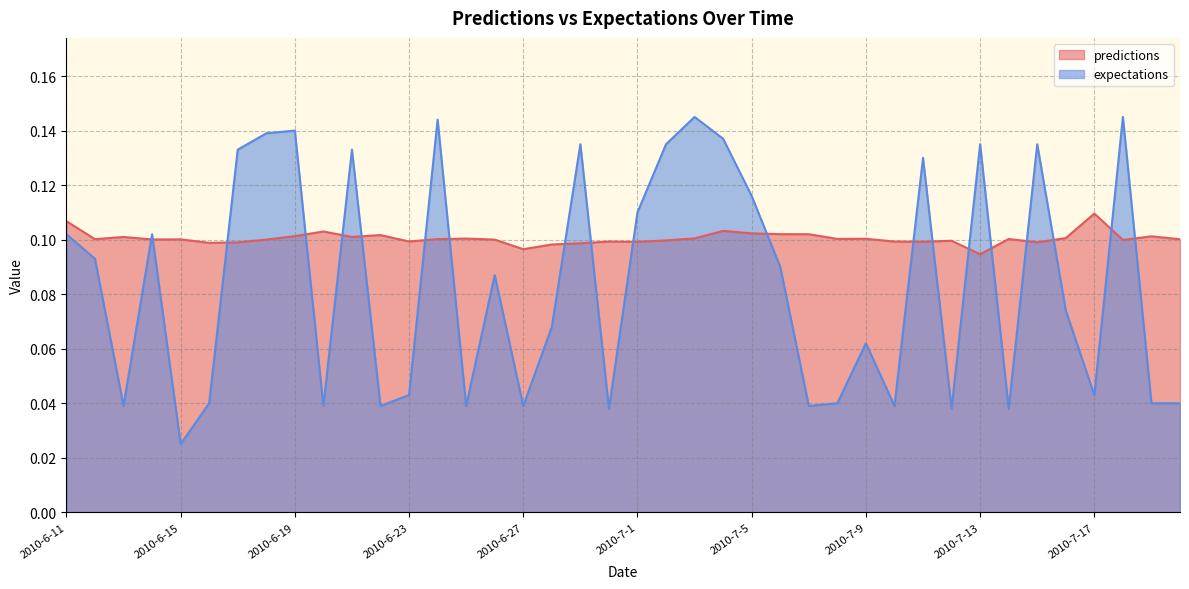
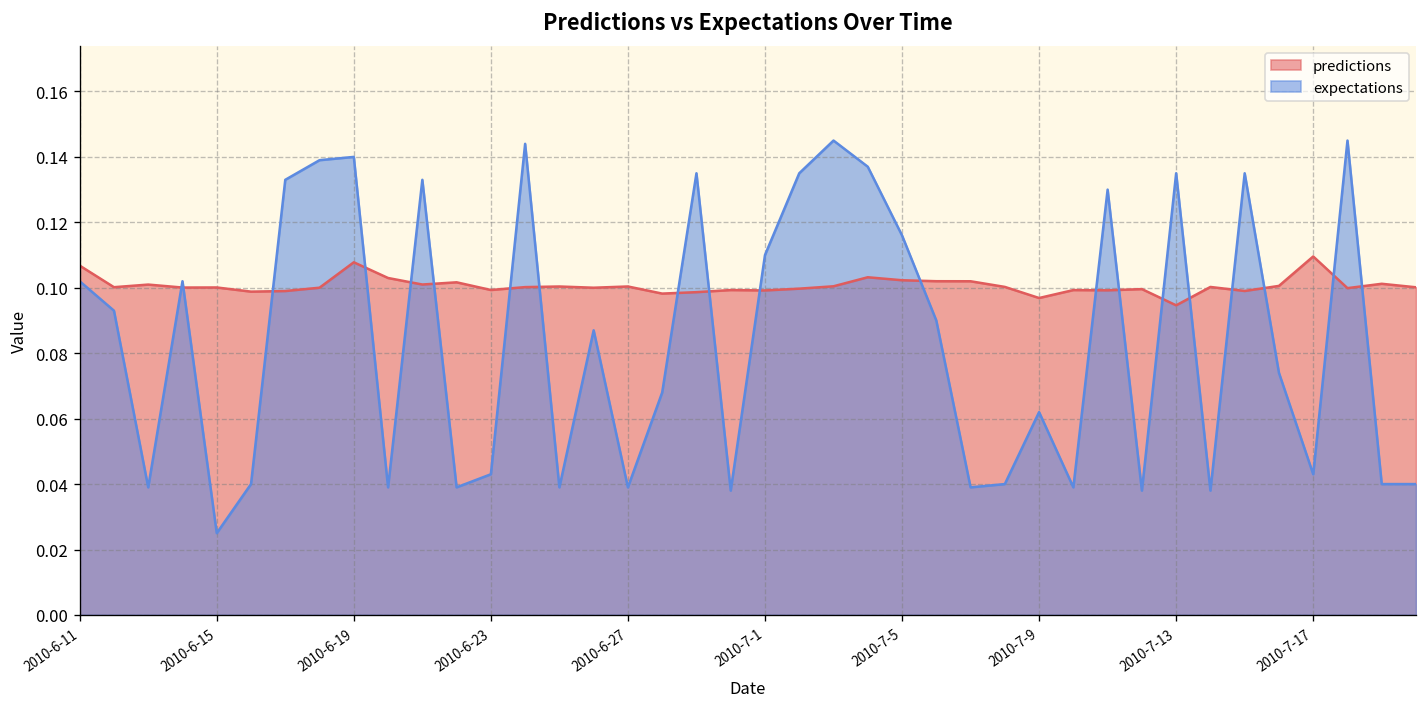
  {
    "predictions": {
      "2010-6-11": 0.107,
      "2010-6-15": 0.100,
-     "2010-6-19": 0.101,
+     "2010-6-19": 0.108,
      "2010-6-23": 0.099,
-     "2010-6-27": 0.096,
+     "2010-6-27": 0.100,
      "2010-7-1": 0.099,
      "2010-7-5": 0.102,
-     "2010-7-9": 0.100,
+     "2010-7-9": 0.097,
      "2010-7-13": 0.095,
      "2010-7-17": 0.110
    },
    "expectations": {
      "2010-6-11": 0.102,
      "2010-6-15": 0.025,
      "2010-6-19": 0.140,
      "2010-6-23": 0.043,
      "2010-6-27": 0.039,
      "2010-7-1": 0.110,
      "2010-7-5": 0.116,
      "2010-7-9": 0.062,
      "2010-7-13": 0.135,
      "2010-7-17": 0.043
    }
  }
